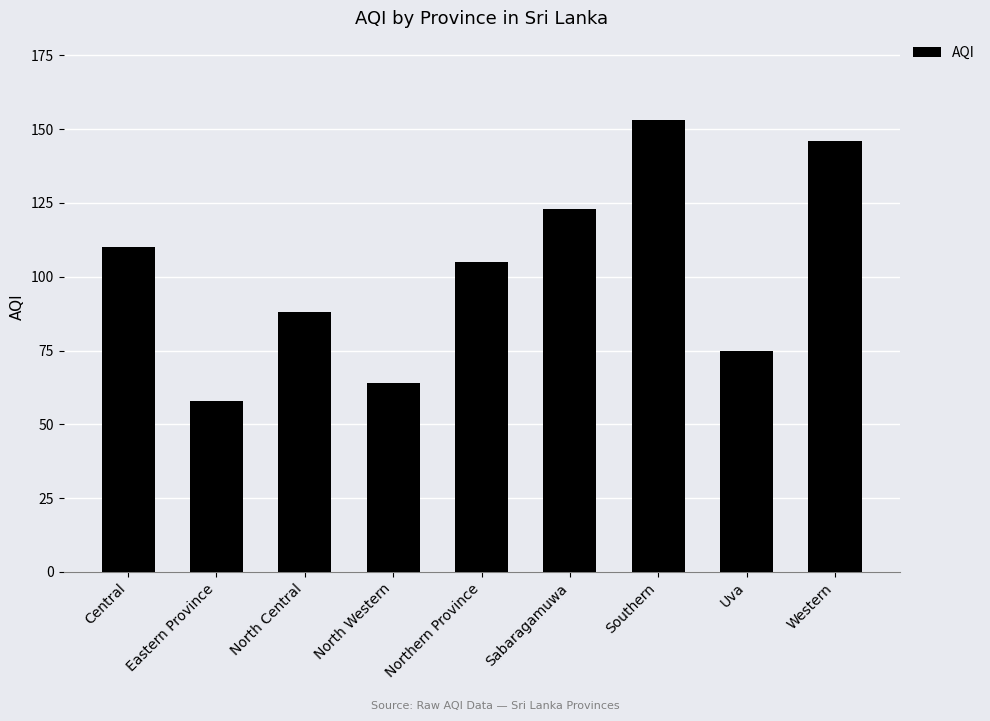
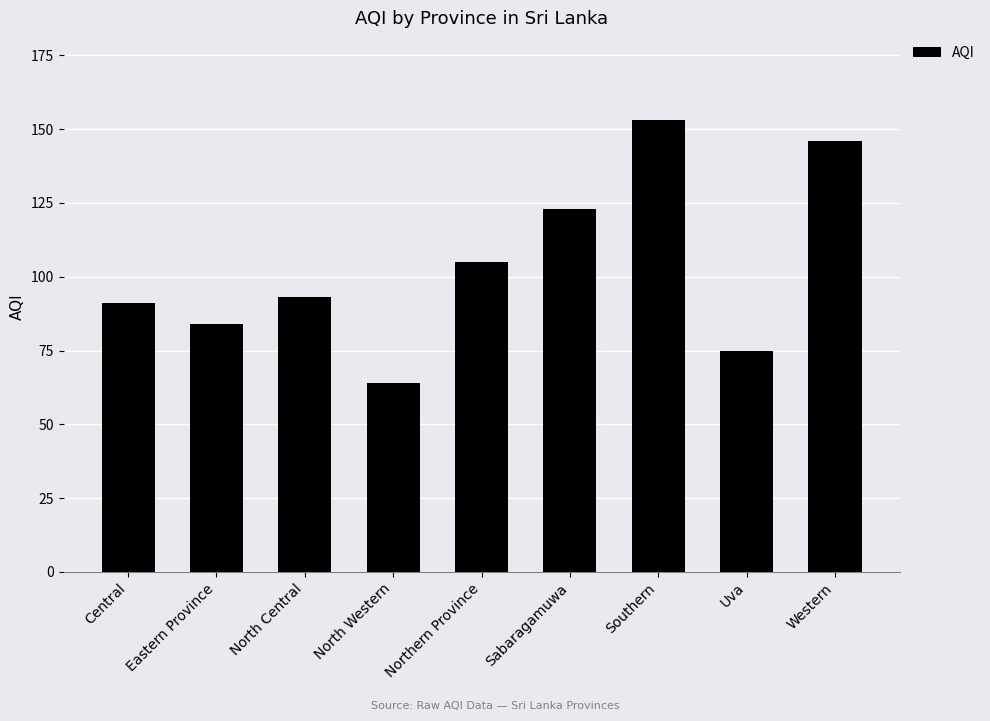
  {
-   "Central": 110,
-   "Eastern Province": 58,
-   "North Central": 88,
+   "Central": 91,
+   "Eastern Province": 84,
+   "North Central": 93,
    "North Western": 64,
    "Northern Province": 105,
    "Sabaragamuwa": 123,
    "Southern": 153,
    "Uva": 75,
    "Western": 146
  }
